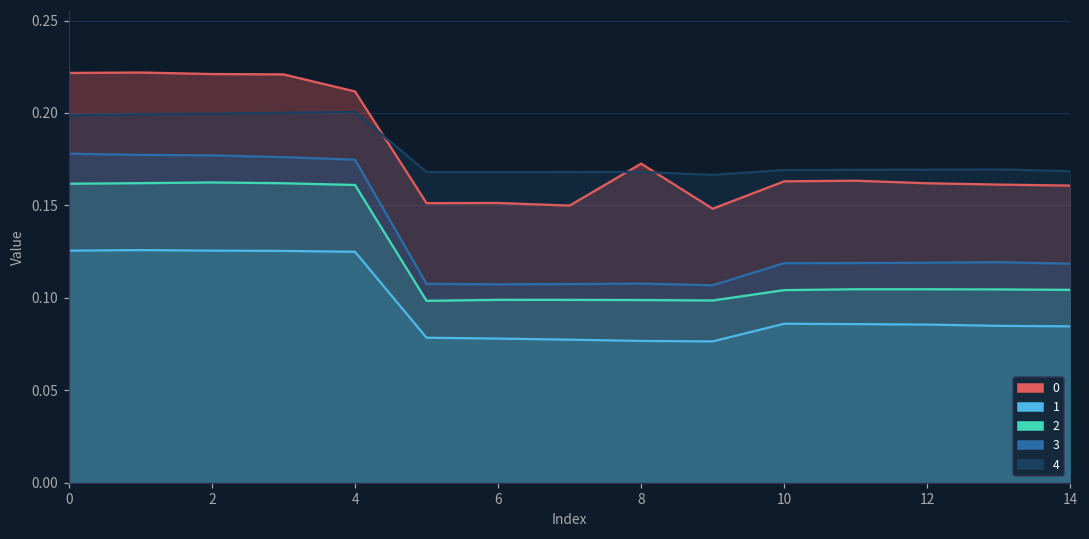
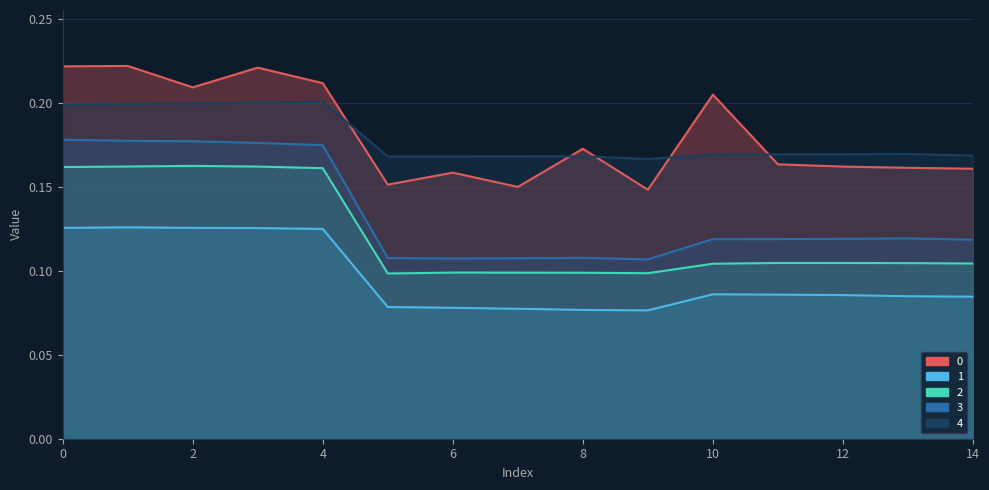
  {
    "0": {
      "0": 0.222,
-     "2": 0.221,
+     "2": 0.209,
      "4": 0.212,
-     "6": 0.151,
+     "6": 0.158,
      "8": 0.173,
-     "10": 0.163,
+     "10": 0.205,
      "12": 0.162,
      "14": 0.161
    }
  }
